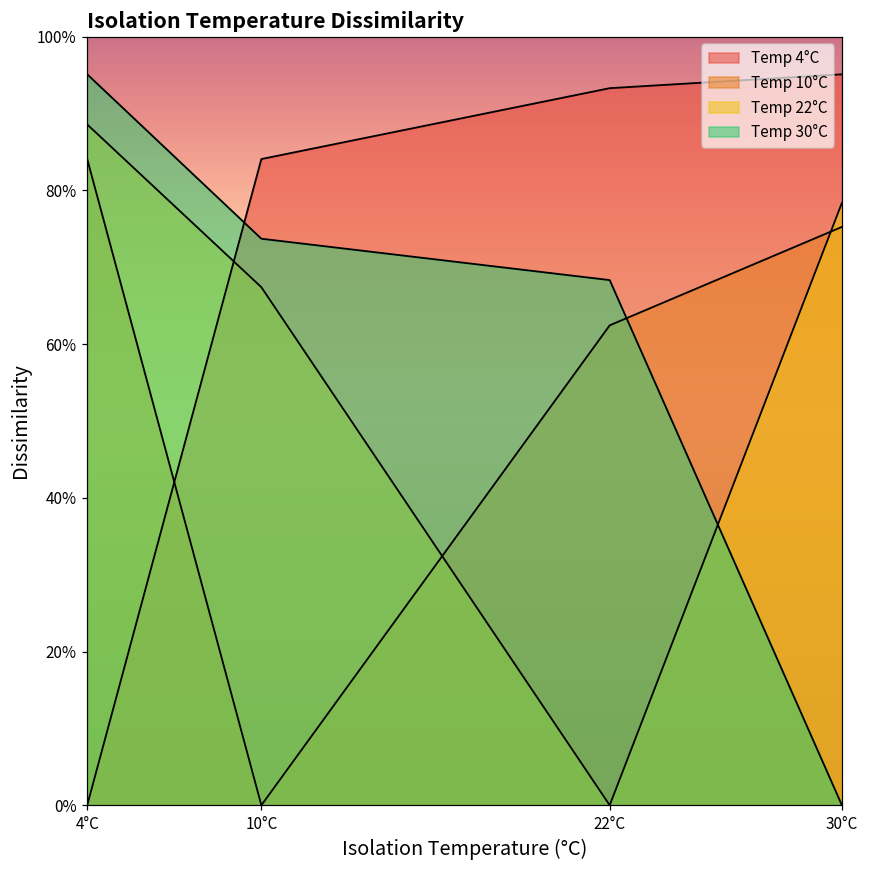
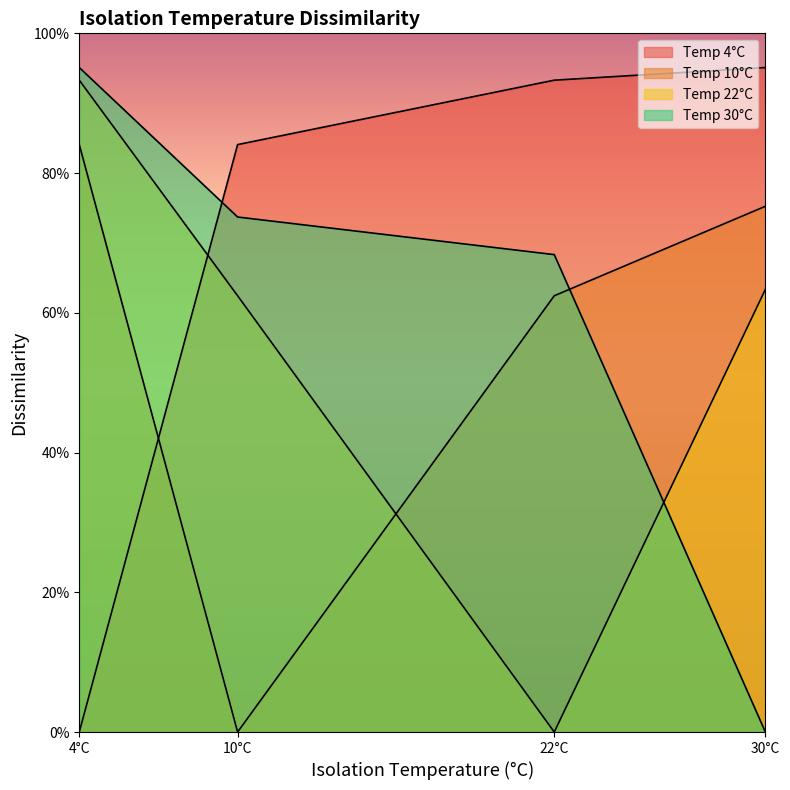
  {
    "Temp 22°C": {
-     "4°C": "89%",
-     "10°C": "67%",
+     "4°C": "93%",
+     "10°C": "62%",
      "22°C": "0%",
-     "30°C": "78%"
+     "30°C": "63%"
    },
    "Temp 30°C": {
      "4°C": "95%",
      "10°C": "74%",
      "22°C": "68%",
      "30°C": "0%"
    }
  }
